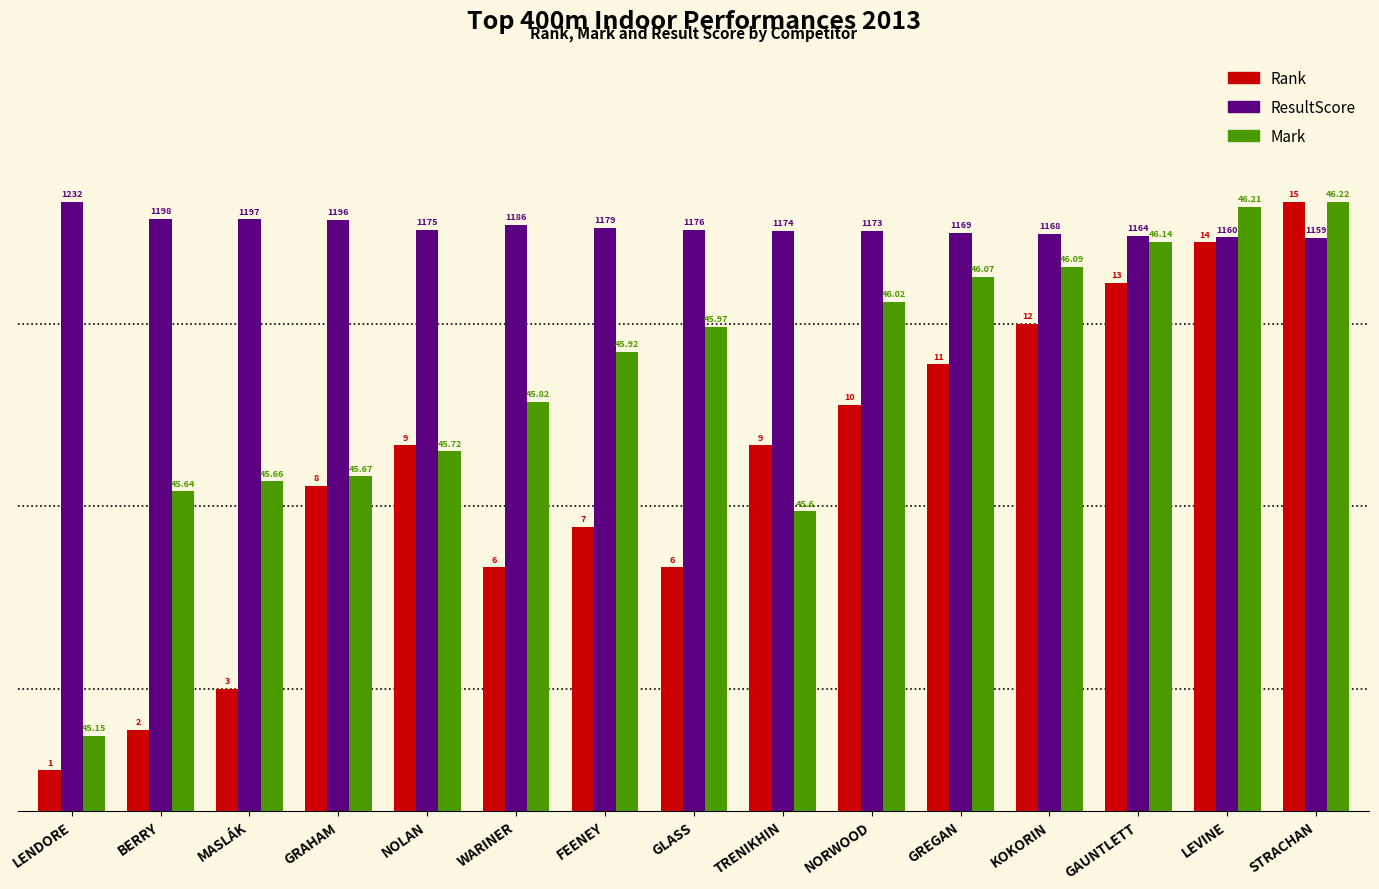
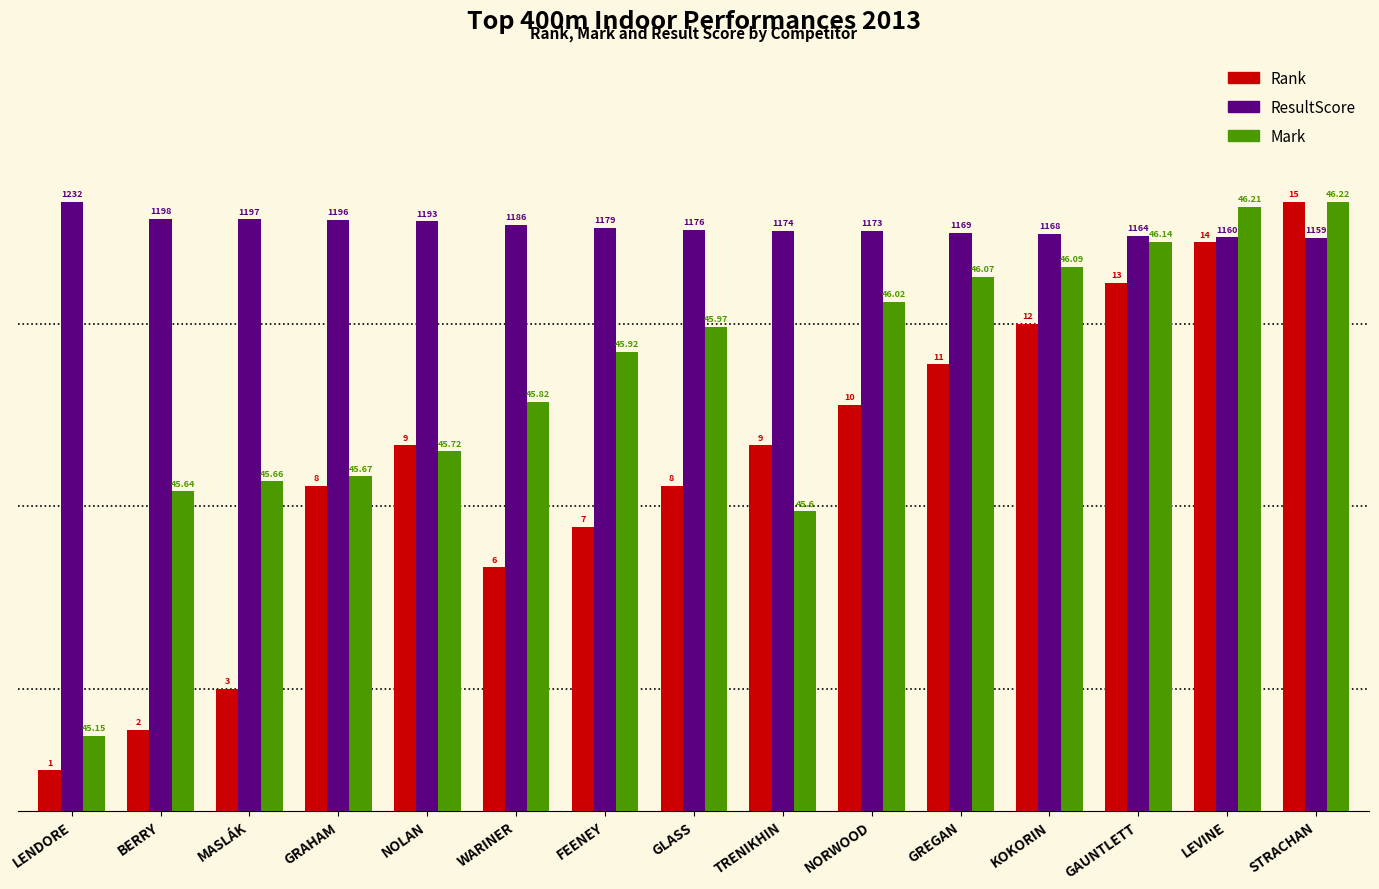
  {
    "Rank": {
-     "GLASS": 6
+     "GLASS": 8
    },
    "ResultScore": {
-     "NOLAN": 1175
+     "NOLAN": 1193
    }
  }
